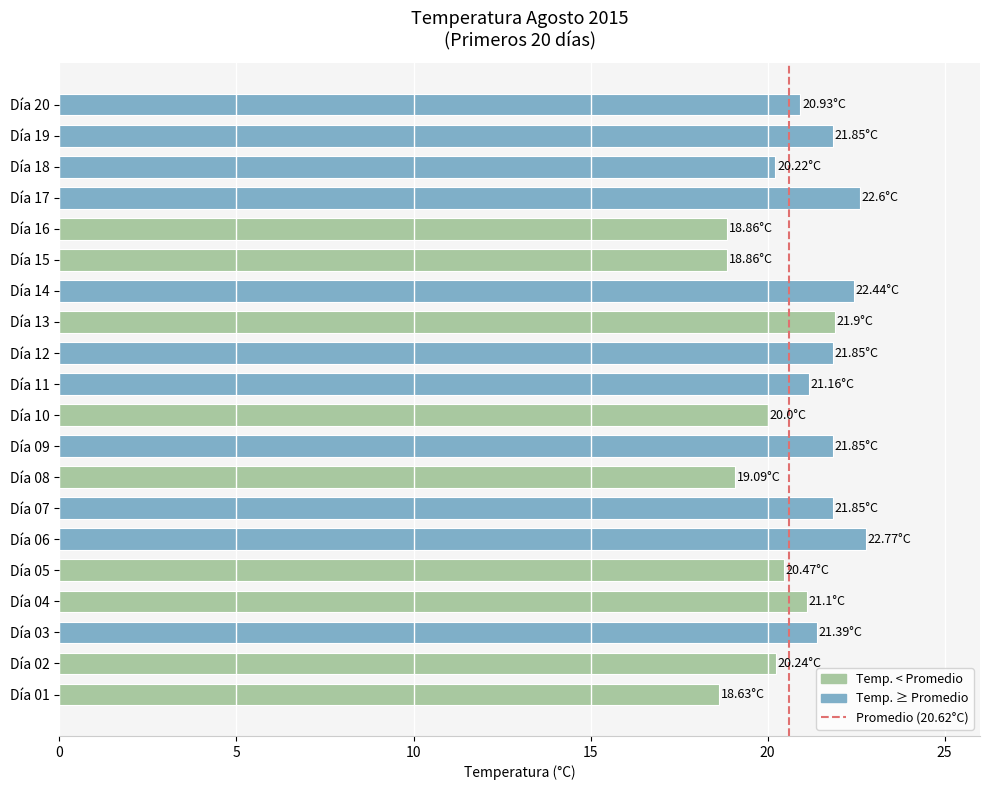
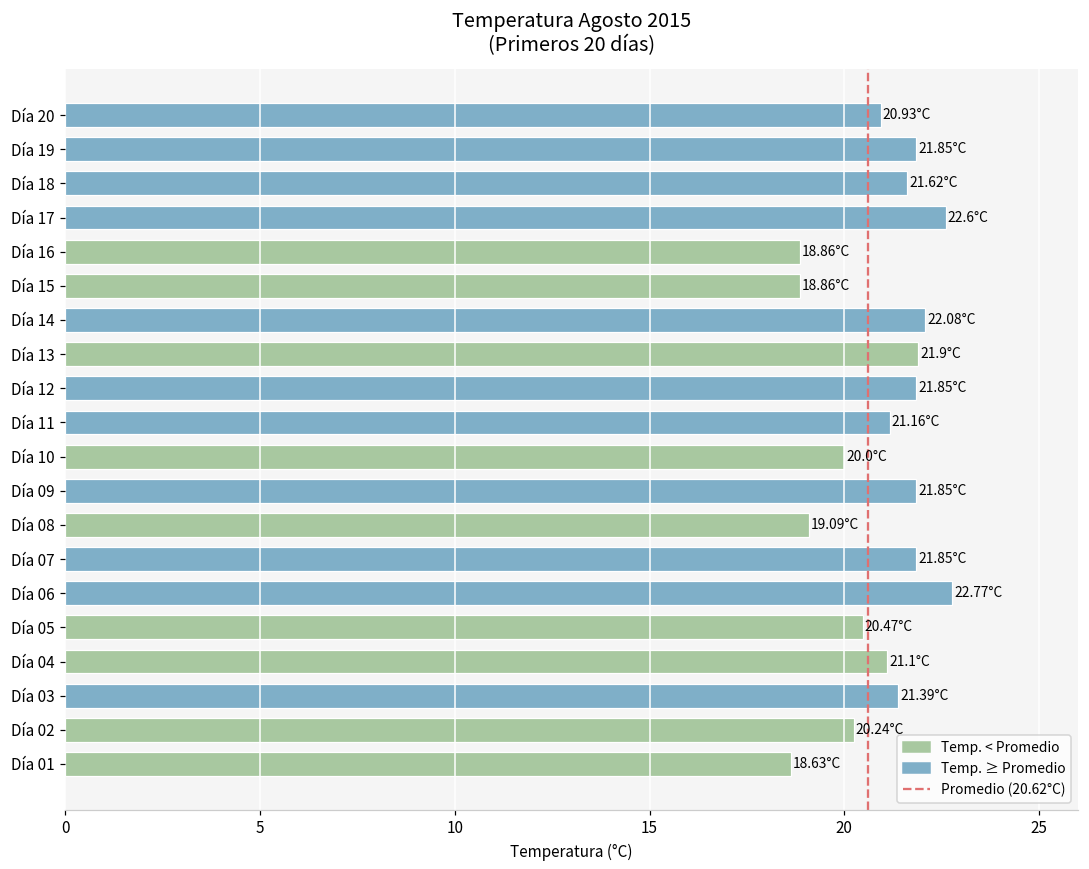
  {
    "Día 20": "20.93°C",
    "Día 19": "21.85°C",
-   "Día 18": "20.22°C",
+   "Día 18": "21.62°C",
    "Día 17": "22.6°C",
    "Día 16": "18.86°C",
    "Día 15": "18.86°C",
-   "Día 14": "22.44°C",
+   "Día 14": "22.08°C",
    "Día 13": "21.9°C",
    "Día 12": "21.85°C",
    "Día 11": "21.16°C",
    "Día 10": "20.0°C",
    "Día 09": "21.85°C",
    "Día 08": "19.09°C",
    "Día 07": "21.85°C",
    "Día 06": "22.77°C",
    "Día 05": "20.47°C",
    "Día 04": "21.1°C",
    "Día 03": "21.39°C",
    "Día 01": "18.63°C"
  }
